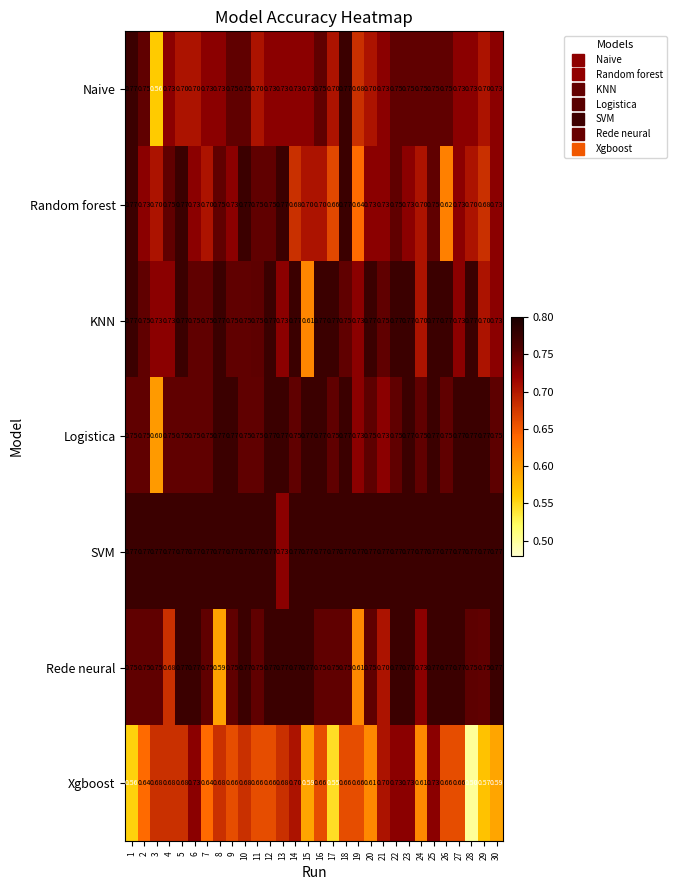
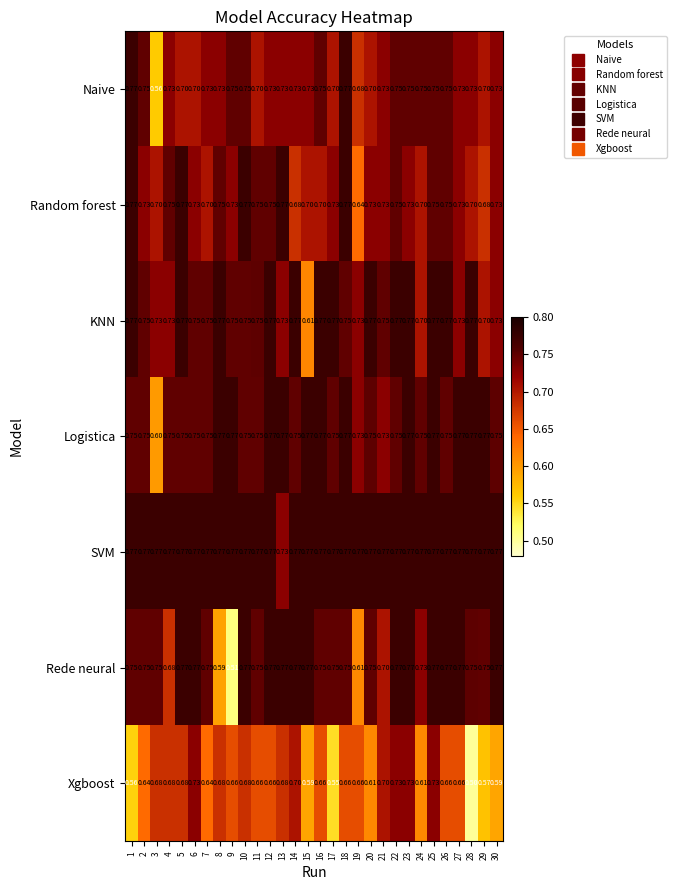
  {
    "Random forest": {
      "1": 0.77,
      "2": 0.73,
      "3": 0.70,
      "4": 0.75,
      "5": 0.77,
      "6": 0.73,
      "7": 0.70,
      "8": 0.75,
      "9": 0.73,
      "10": 0.77,
      "11": 0.75,
      "12": 0.75,
      "13": 0.77,
      "14": 0.68,
      "15": 0.70,
      "16": 0.70,
-     "17": 0.66,
+     "17": 0.73,
      "18": 0.77,
      "19": 0.64,
      "20": 0.73,
      "21": 0.73,
      "22": 0.75,
      "23": 0.73,
      "24": 0.70,
      "25": 0.75,
-     "26": 0.62,
+     "26": 0.75,
      "27": 0.73,
      "28": 0.70,
      "29": 0.68,
      "30": 0.73
    },
    "Rede neural": {
      "1": 0.75,
      "2": 0.75,
      "3": 0.75,
      "4": 0.68,
      "5": 0.77,
      "6": 0.77,
      "7": 0.75,
      "8": 0.59,
-     "9": 0.75,
+     "9": 0.51,
      "10": 0.77,
      "11": 0.75,
      "12": 0.77,
      "13": 0.77,
      "14": 0.77,
      "15": 0.77,
      "16": 0.75,
      "17": 0.75,
      "18": 0.75,
      "19": 0.61,
      "20": 0.75,
      "21": 0.70,
      "22": 0.77,
      "23": 0.77,
      "24": 0.73,
      "25": 0.77,
      "26": 0.77,
      "27": 0.77,
      "28": 0.75,
      "29": 0.75,
      "30": 0.77
    }
  }
